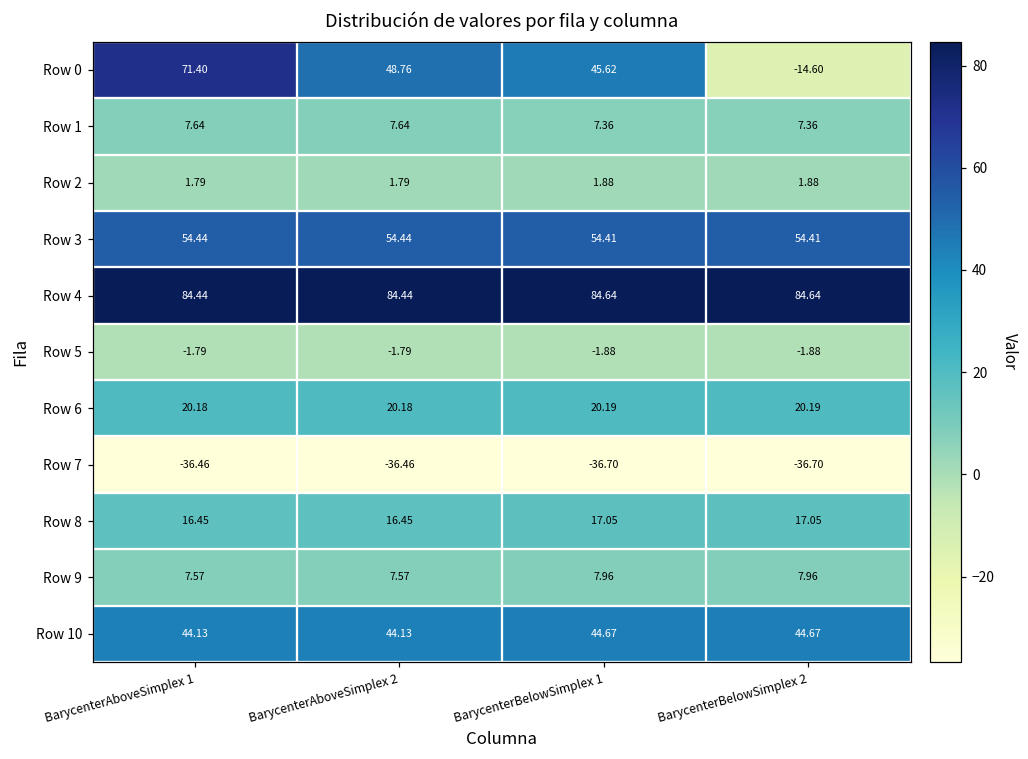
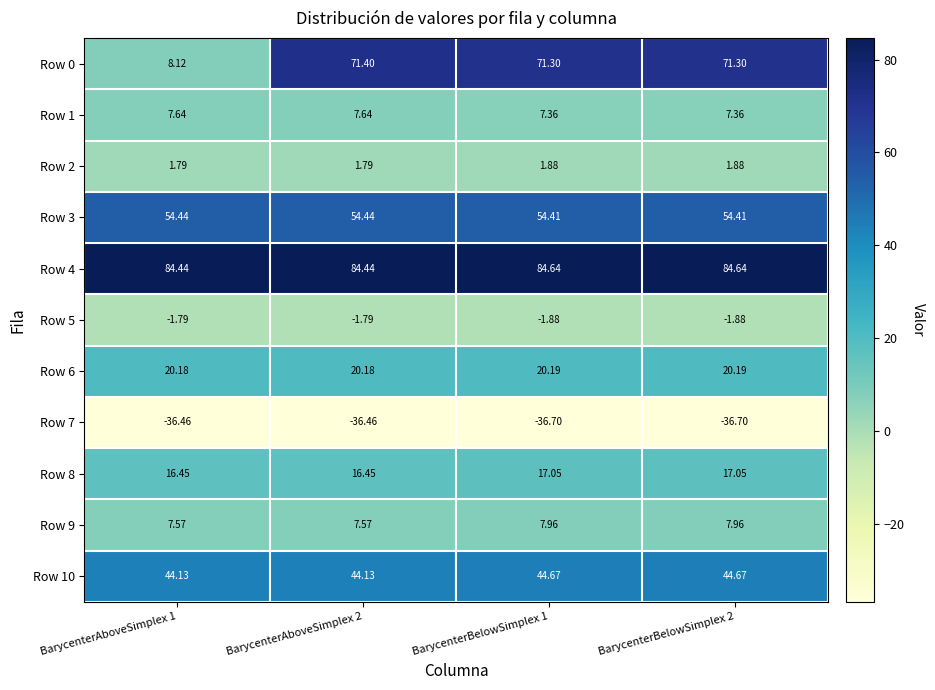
  {
    "Row 0": {
-     "BarycenterAboveSimplex 1": 71.40,
-     "BarycenterAboveSimplex 2": 48.76,
-     "BarycenterBelowSimplex 1": 45.62,
-     "BarycenterBelowSimplex 2": -14.60
+     "BarycenterAboveSimplex 1": 8.12,
+     "BarycenterAboveSimplex 2": 71.40,
+     "BarycenterBelowSimplex 1": 71.30,
+     "BarycenterBelowSimplex 2": 71.30
    },
    "Row 1": {
      "BarycenterAboveSimplex 1": 7.64,
      "BarycenterAboveSimplex 2": 7.64,
      "BarycenterBelowSimplex 1": 7.36,
      "BarycenterBelowSimplex 2": 7.36
    },
    "Row 2": {
      "BarycenterAboveSimplex 1": 1.79,
      "BarycenterAboveSimplex 2": 1.79,
      "BarycenterBelowSimplex 1": 1.88,
      "BarycenterBelowSimplex 2": 1.88
    },
    "Row 3": {
      "BarycenterAboveSimplex 1": 54.44,
      "BarycenterAboveSimplex 2": 54.44,
      "BarycenterBelowSimplex 1": 54.41,
      "BarycenterBelowSimplex 2": 54.41
    },
    "Row 4": {
      "BarycenterAboveSimplex 1": 84.44,
      "BarycenterAboveSimplex 2": 84.44,
      "BarycenterBelowSimplex 1": 84.64,
      "BarycenterBelowSimplex 2": 84.64
    },
    "Row 5": {
      "BarycenterAboveSimplex 1": -1.79,
      "BarycenterAboveSimplex 2": -1.79,
      "BarycenterBelowSimplex 1": -1.88,
      "BarycenterBelowSimplex 2": -1.88
    },
    "Row 6": {
      "BarycenterAboveSimplex 1": 20.18,
      "BarycenterAboveSimplex 2": 20.18,
      "BarycenterBelowSimplex 1": 20.19,
      "BarycenterBelowSimplex 2": 20.19
    },
    "Row 7": {
      "BarycenterAboveSimplex 1": -36.46,
      "BarycenterAboveSimplex 2": -36.46,
      "BarycenterBelowSimplex 1": -36.70,
      "BarycenterBelowSimplex 2": -36.70
    },
    "Row 8": {
      "BarycenterAboveSimplex 1": 16.45,
      "BarycenterAboveSimplex 2": 16.45,
      "BarycenterBelowSimplex 1": 17.05,
      "BarycenterBelowSimplex 2": 17.05
    },
    "Row 9": {
      "BarycenterAboveSimplex 1": 7.57,
      "BarycenterAboveSimplex 2": 7.57,
      "BarycenterBelowSimplex 1": 7.96,
      "BarycenterBelowSimplex 2": 7.96
    },
    "Row 10": {
      "BarycenterAboveSimplex 1": 44.13,
      "BarycenterAboveSimplex 2": 44.13,
      "BarycenterBelowSimplex 1": 44.67,
      "BarycenterBelowSimplex 2": 44.67
    }
  }
